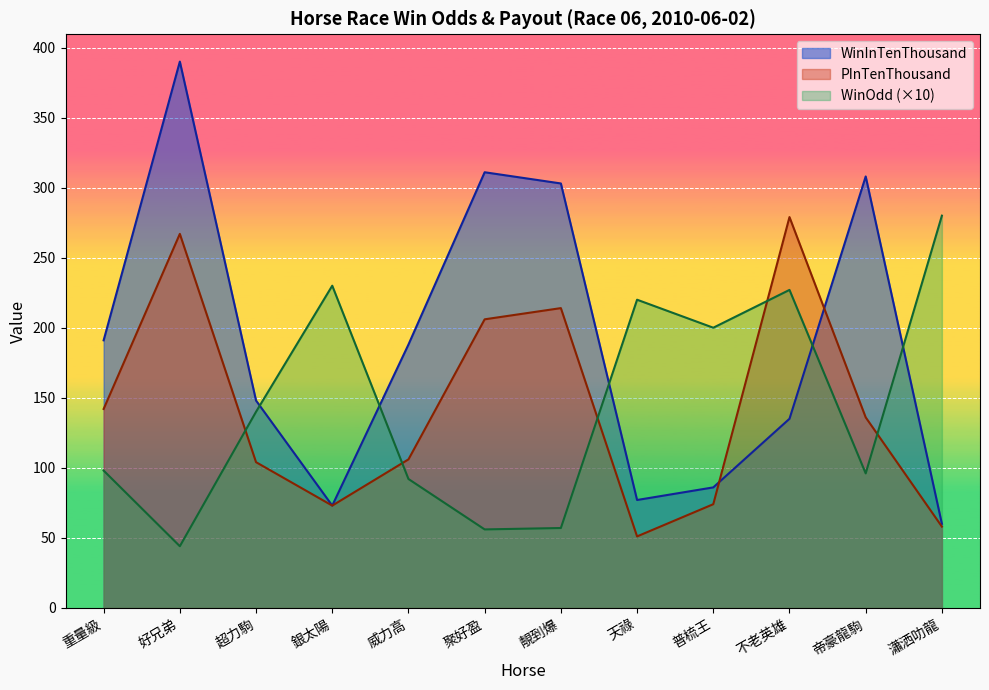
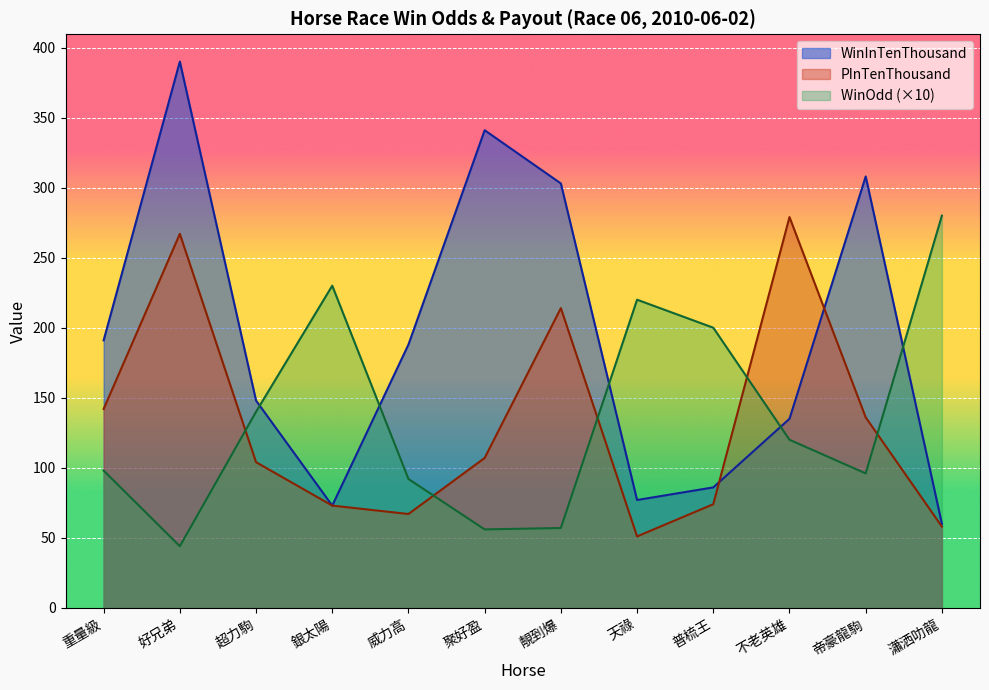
  {
    "WinInTenThousand": {
      "重量級": 191,
      "好兄弟": 390,
      "超力駒": 148,
      "威力高": 188,
-     "聚好盈": 311,
+     "聚好盈": 341,
      "靚到爆": 303,
      "天祿": 77,
      "普梳王": 86,
      "不老英雄": 135,
      "帝豪龍駒": 308,
      "瀟洒叻龍": 60
    },
    "PInTenThousand": {
      "重量級": 142,
      "好兄弟": 267,
      "超力駒": 104,
-     "威力高": 106,
-     "聚好盈": 206,
+     "威力高": 67,
+     "聚好盈": 107,
      "靚到爆": 214,
      "天祿": 51,
      "普梳王": 74,
      "不老英雄": 279,
      "帝豪龍駒": 136,
      "瀟洒叻龍": 58
    },
    "WinOdd (×10)": {
      "重量級": 98,
      "好兄弟": 44,
      "超力駒": 140,
      "銀太陽": 230,
      "威力高": 92,
      "聚好盈": 56,
      "靚到爆": 57,
      "天祿": 220,
      "普梳王": 200,
-     "不老英雄": 227,
+     "不老英雄": 120,
      "帝豪龍駒": 96,
      "瀟洒叻龍": 280
    }
  }
